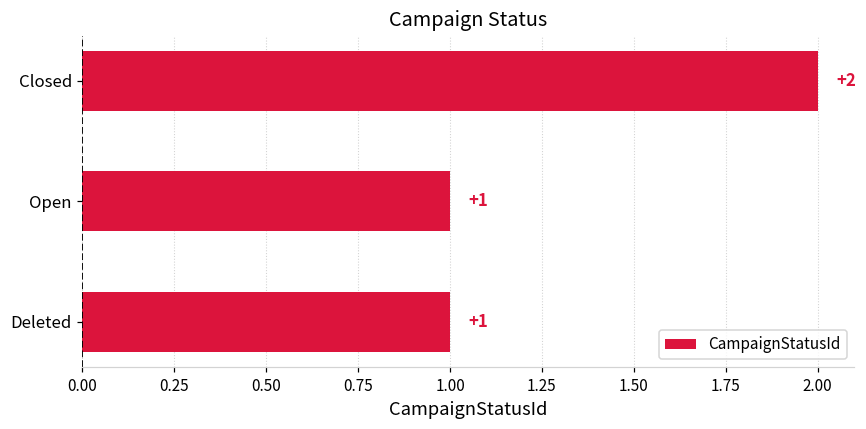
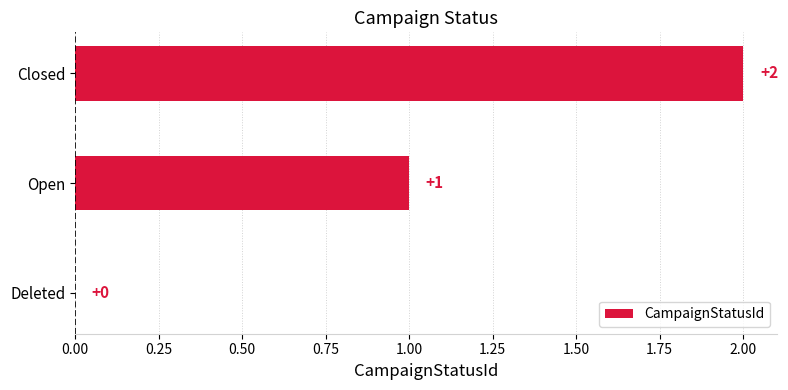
  {
    "Closed": "+2",
    "Open": "+1",
-   "Deleted": "+1"
+   "Deleted": "+0"
  }
